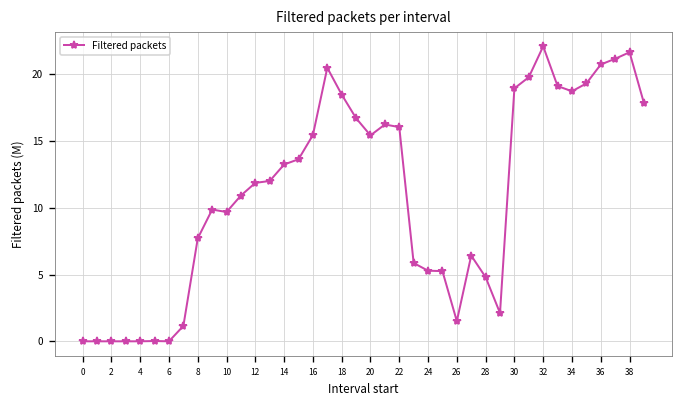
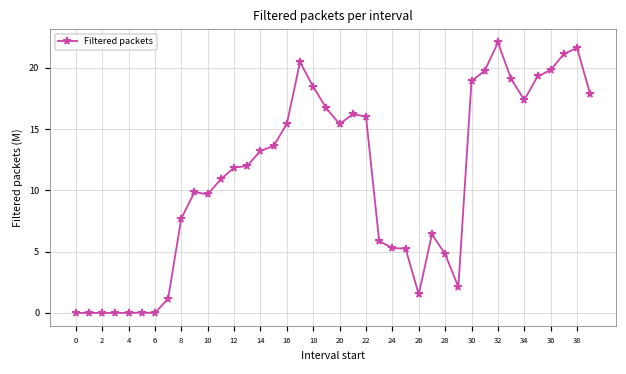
  {
    "0": 0.0,
    "2": 0.0,
    "4": 0.0,
    "6": 0.0,
    "8": 7.7,
    "10": 9.7,
    "12": 11.9,
    "14": 13.2,
    "16": 15.4,
    "18": 18.5,
    "20": 15.4,
    "22": 16.0,
    "24": 5.3,
    "26": 1.5,
    "28": 4.8,
    "30": 18.9,
    "32": 22.1,
-   "34": 18.7,
-   "36": 20.7,
+   "34": 17.4,
+   "36": 19.8,
    "38": 21.6
  }
